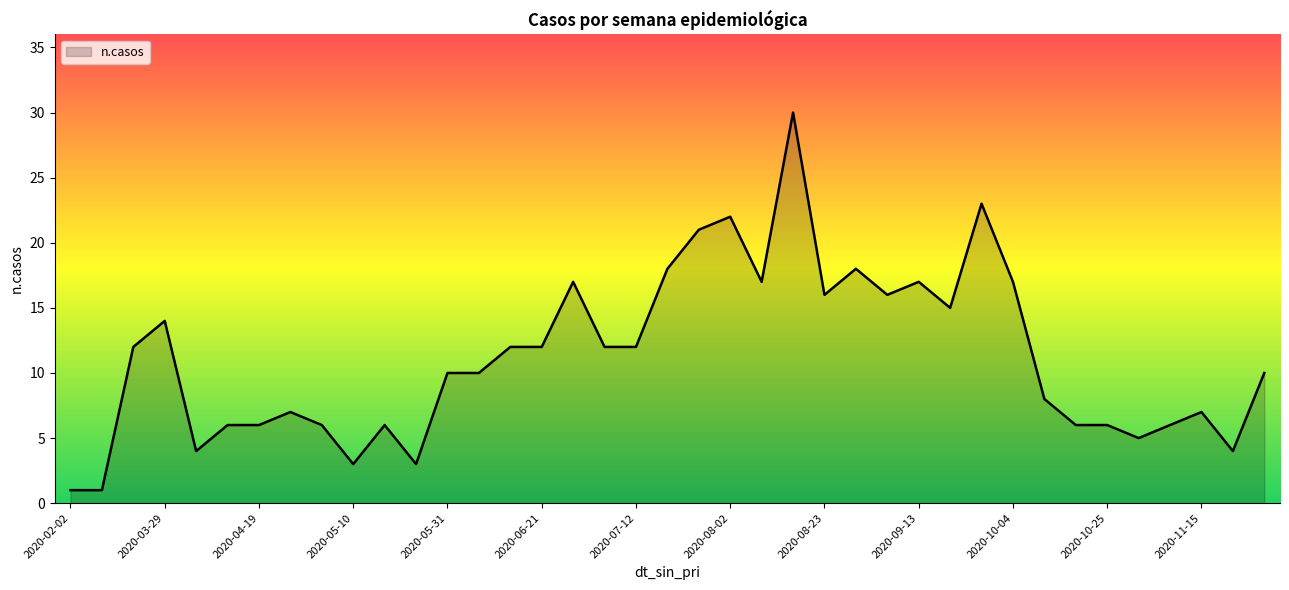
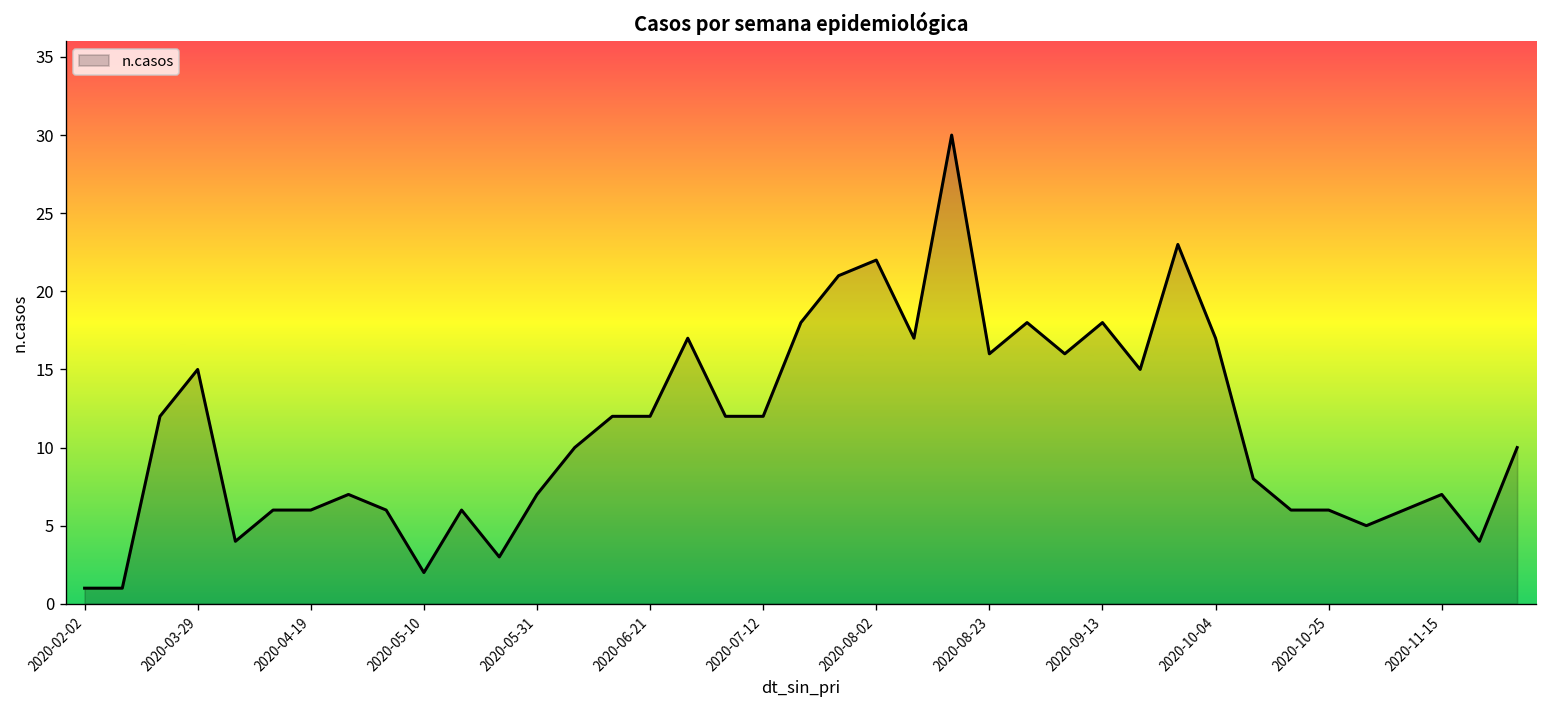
  {
    "2020-02-02": 1,
-   "2020-03-29": 14,
+   "2020-03-29": 15,
    "2020-04-19": 6,
-   "2020-05-10": 3,
-   "2020-05-31": 10,
+   "2020-05-10": 2,
+   "2020-05-31": 7,
    "2020-06-21": 12,
    "2020-07-12": 12,
    "2020-08-02": 22,
    "2020-08-23": 16,
-   "2020-09-13": 17,
+   "2020-09-13": 18,
    "2020-10-04": 17,
    "2020-10-25": 6,
    "2020-11-15": 7
  }
